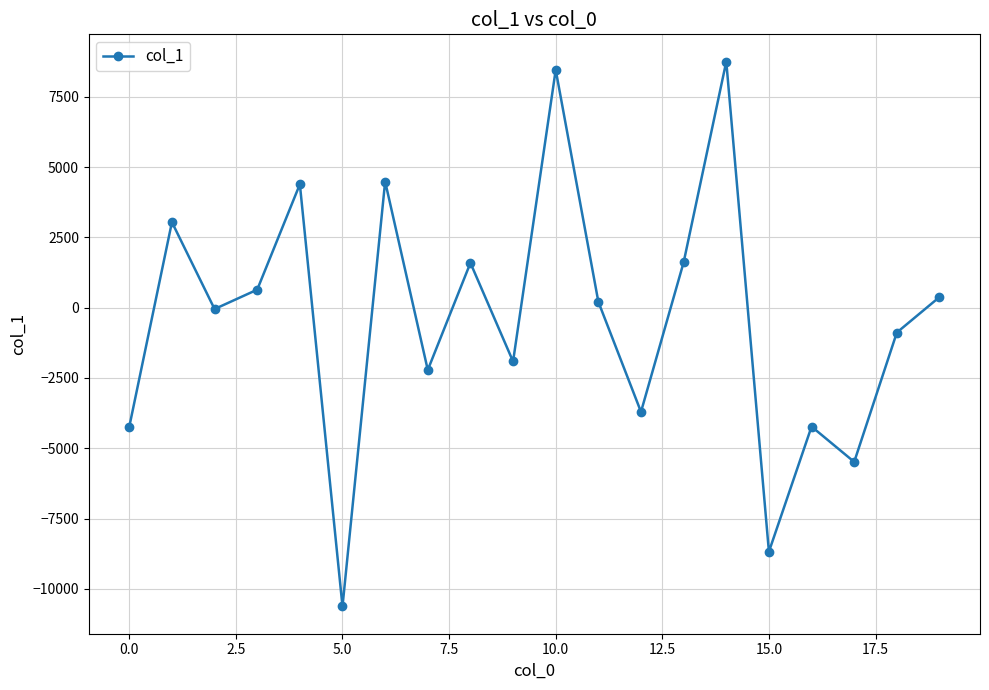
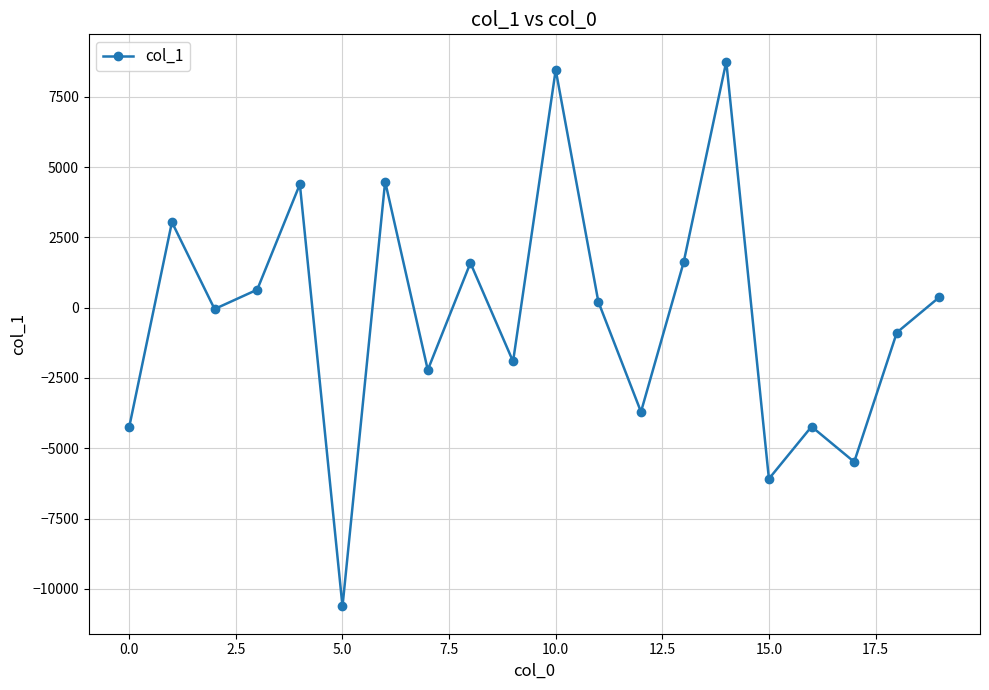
  {
    "0.0": -4200,
    "5.0": -10600,
    "10.0": 8500,
-   "15.0": -8700
+   "15.0": -6100
  }
